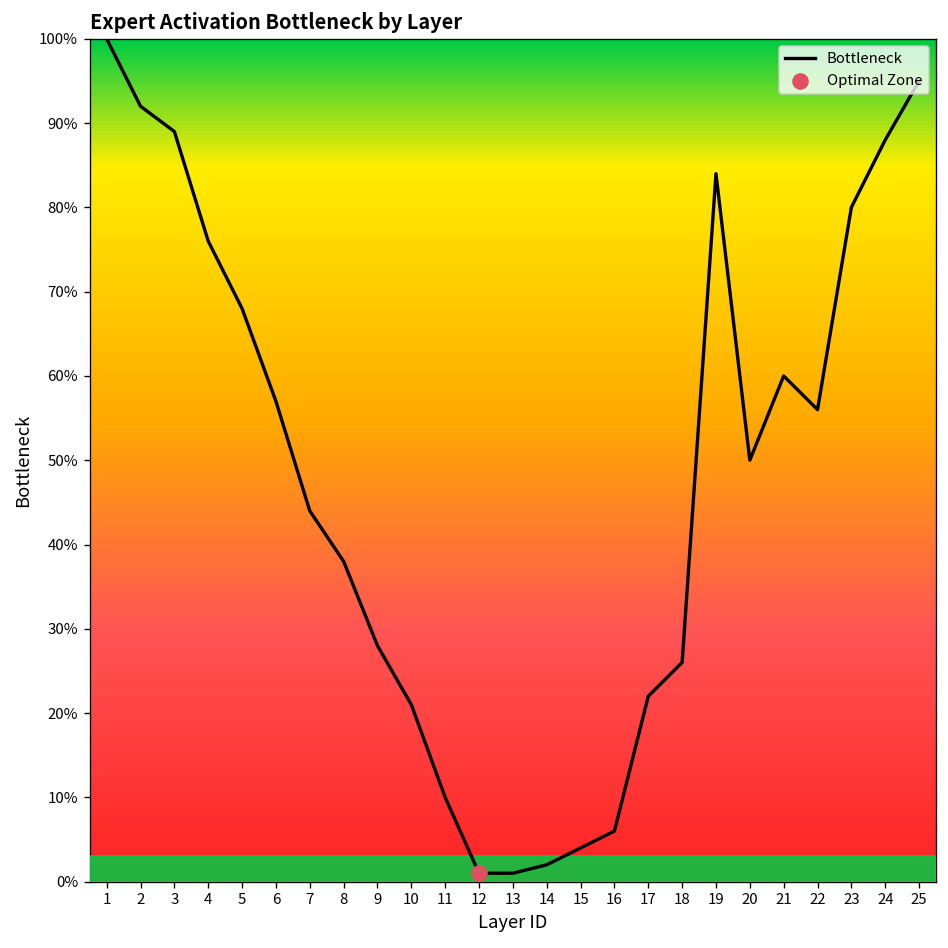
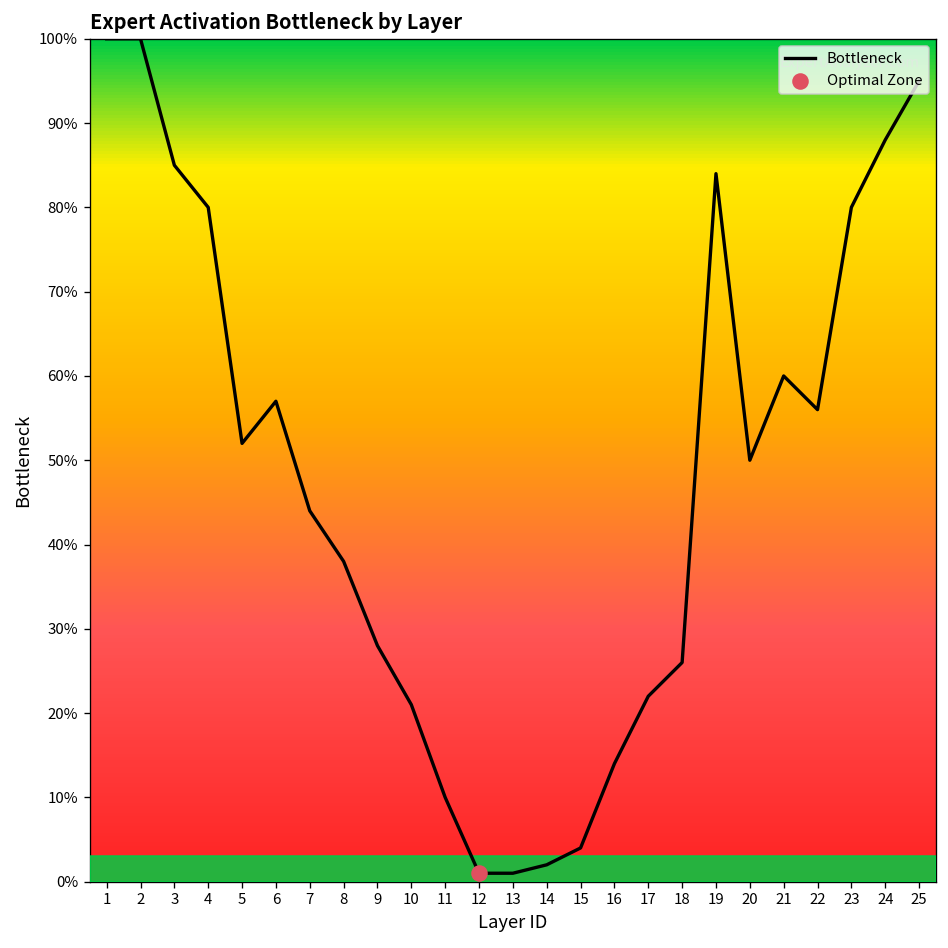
  {
    "Bottleneck": {
      "1": "100%",
-     "2": "92%",
-     "3": "89%",
-     "4": "76%",
-     "5": "68%",
+     "2": "100%",
+     "3": "85%",
+     "4": "80%",
+     "5": "52%",
      "6": "57%",
      "7": "44%",
      "8": "38%",
      "9": "28%",
      "10": "21%",
      "11": "10%",
      "15": "4%",
-     "16": "6%",
+     "16": "14%",
      "17": "22%",
      "18": "26%",
      "19": "84%",
      "20": "50%",
      "21": "60%",
      "22": "56%",
      "23": "80%",
      "24": "88%"
    }
  }
